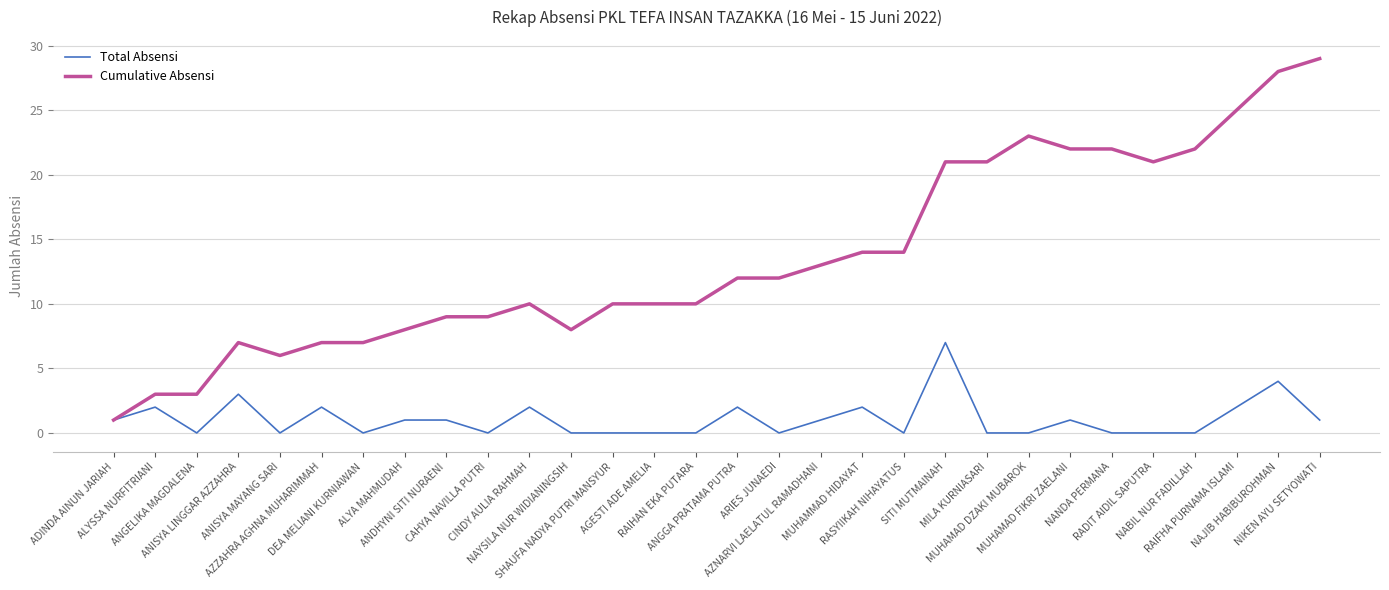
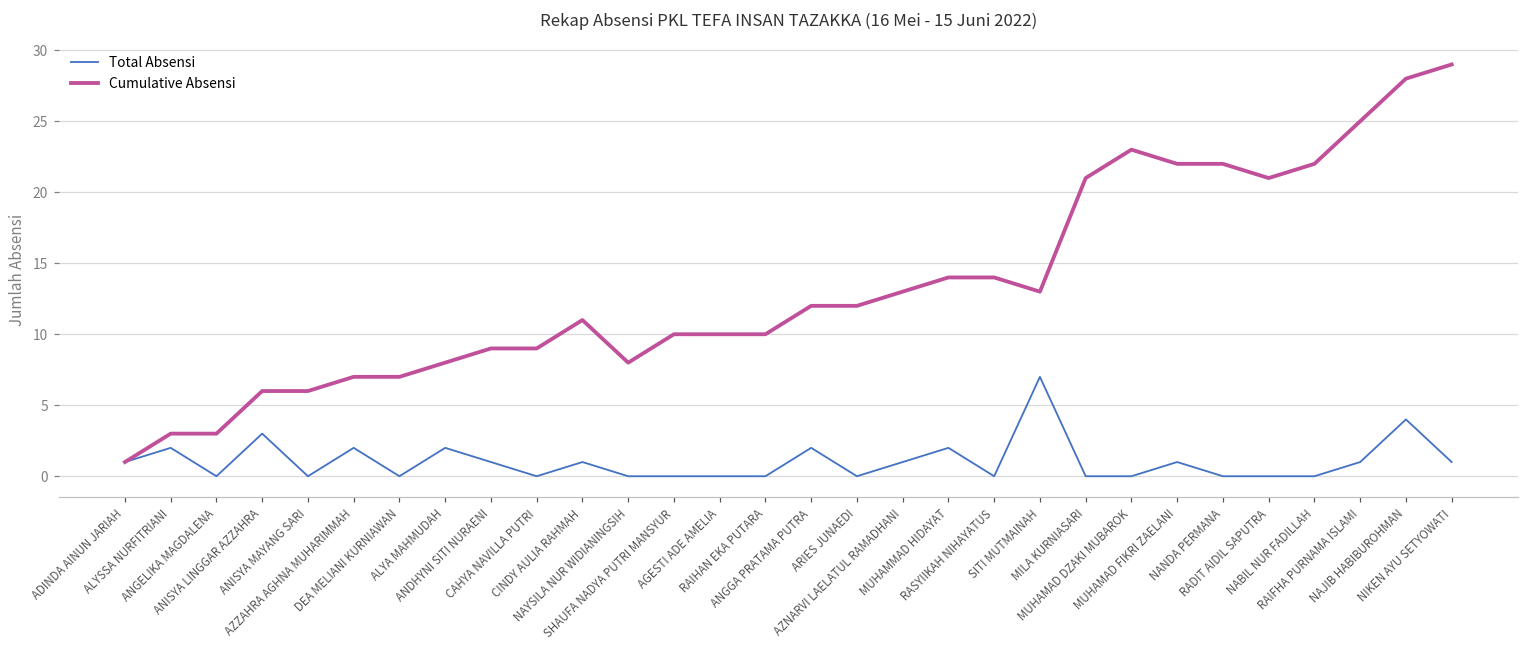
  {
    "Total Absensi": {
      "ALYSSA NURFITRIANI": 2,
      "ANGELIKA MAGDALENA": 0,
      "ANISYA LINGGAR AZZAHRA": 3,
      "ANISYA MAYANG SARI": 0,
      "AZZAHRA AGHNA MUHARIMMAH": 2,
      "DEA MELIANI KURNIAWAN": 0,
-     "ALYA MAHMUDAH": 1,
+     "ALYA MAHMUDAH": 2,
      "ANDHYNI SITI NURAENI": 1,
      "CAHYA NAVILLA PUTRI": 0,
-     "CINDY AULIA RAHMAH": 2,
+     "CINDY AULIA RAHMAH": 1,
      "NAYSILA NUR WIDIANINGSIH": 0,
      "SHAUFA NADYA PUTRI MANSYUR": 0,
      "AGESTI ADE AMELIA": 0,
      "RAIHAN EKA PUTARA": 0,
      "ANGGA PRATAMA PUTRA": 2,
      "ARIES JUNAEDI": 0,
      "AZNARVI LAELATUL RAMADHANI": 1,
      "MUHAMMAD HIDAYAT": 2,
      "RASYIIKAH NIHAYATUS": 0,
      "SITI MUTMAINAH": 7,
      "MILA KURNIASARI": 0,
      "MUHAMAD DZAKI MUBAROK": 0,
      "MUHAMAD FIKRI ZAELANI": 1,
      "NANDA PERMANA": 0,
      "RADIT AIDIL SAPUTRA": 0,
      "NABIL NUR FADILLAH": 0,
-     "RAIFHA PURNAMA ISLAMI": 2,
+     "RAIFHA PURNAMA ISLAMI": 1,
      "NAJIB HABIBUROHMAN": 4,
      "NIKEN AYU SETYOWATI": 1
    },
    "Cumulative Absensi": {
      "ALYSSA NURFITRIANI": 3,
      "ANGELIKA MAGDALENA": 3,
-     "ANISYA LINGGAR AZZAHRA": 7,
+     "ANISYA LINGGAR AZZAHRA": 6,
      "ANISYA MAYANG SARI": 6,
      "AZZAHRA AGHNA MUHARIMMAH": 7,
      "DEA MELIANI KURNIAWAN": 7,
      "ALYA MAHMUDAH": 8,
      "ANDHYNI SITI NURAENI": 9,
      "CAHYA NAVILLA PUTRI": 9,
-     "CINDY AULIA RAHMAH": 10,
+     "CINDY AULIA RAHMAH": 11,
      "NAYSILA NUR WIDIANINGSIH": 8,
      "SHAUFA NADYA PUTRI MANSYUR": 10,
      "AGESTI ADE AMELIA": 10,
      "RAIHAN EKA PUTARA": 10,
      "ANGGA PRATAMA PUTRA": 12,
      "ARIES JUNAEDI": 12,
      "AZNARVI LAELATUL RAMADHANI": 13,
      "MUHAMMAD HIDAYAT": 14,
      "RASYIIKAH NIHAYATUS": 14,
-     "SITI MUTMAINAH": 21,
+     "SITI MUTMAINAH": 13,
      "MILA KURNIASARI": 21,
      "MUHAMAD DZAKI MUBAROK": 23,
      "MUHAMAD FIKRI ZAELANI": 22,
      "NANDA PERMANA": 22,
      "RADIT AIDIL SAPUTRA": 21,
      "NABIL NUR FADILLAH": 22,
      "RAIFHA PURNAMA ISLAMI": 25,
      "NAJIB HABIBUROHMAN": 28,
      "NIKEN AYU SETYOWATI": 29
    }
  }
